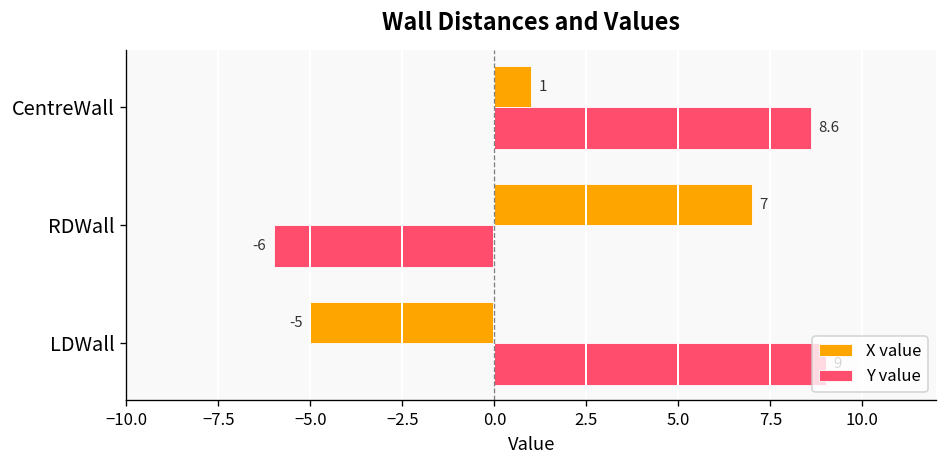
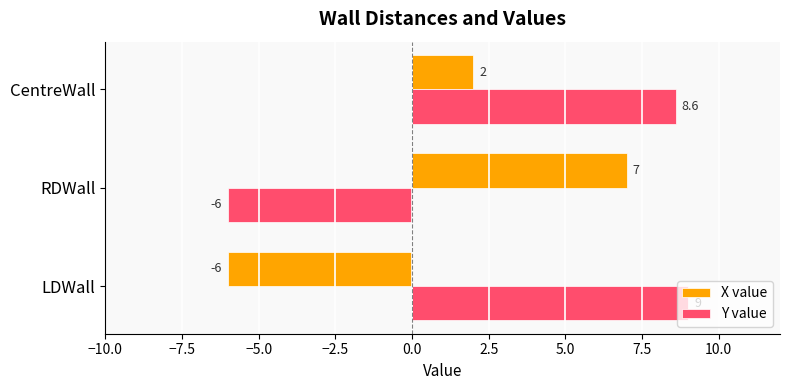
  {
    "X value": {
-     "CentreWall": 1,
+     "CentreWall": 2,
      "RDWall": 7,
-     "LDWall": -5
+     "LDWall": -6
    },
    "Y value": {
      "CentreWall": 8.6,
      "RDWall": -6
    }
  }
